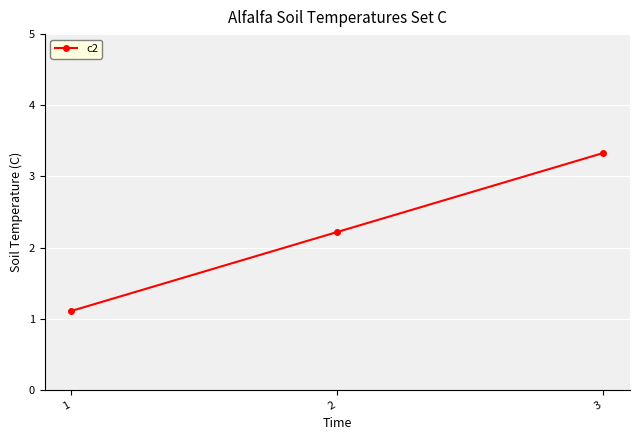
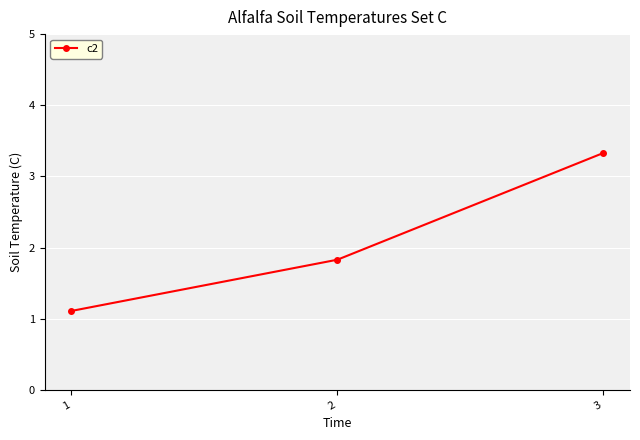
  {
    "1": 1.1,
-   "2": 2.2,
+   "2": 1.8,
    "3": 3.3
  }
